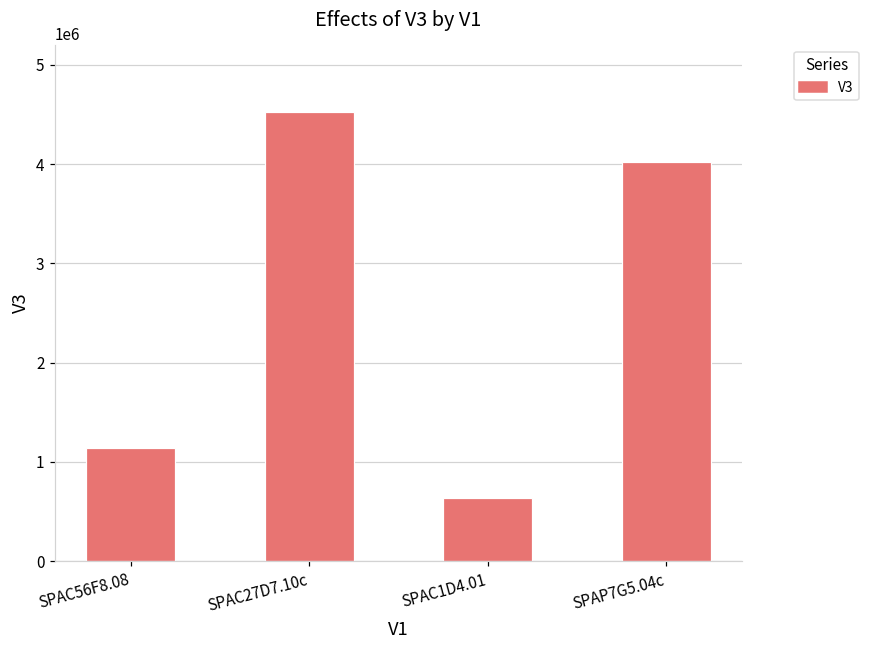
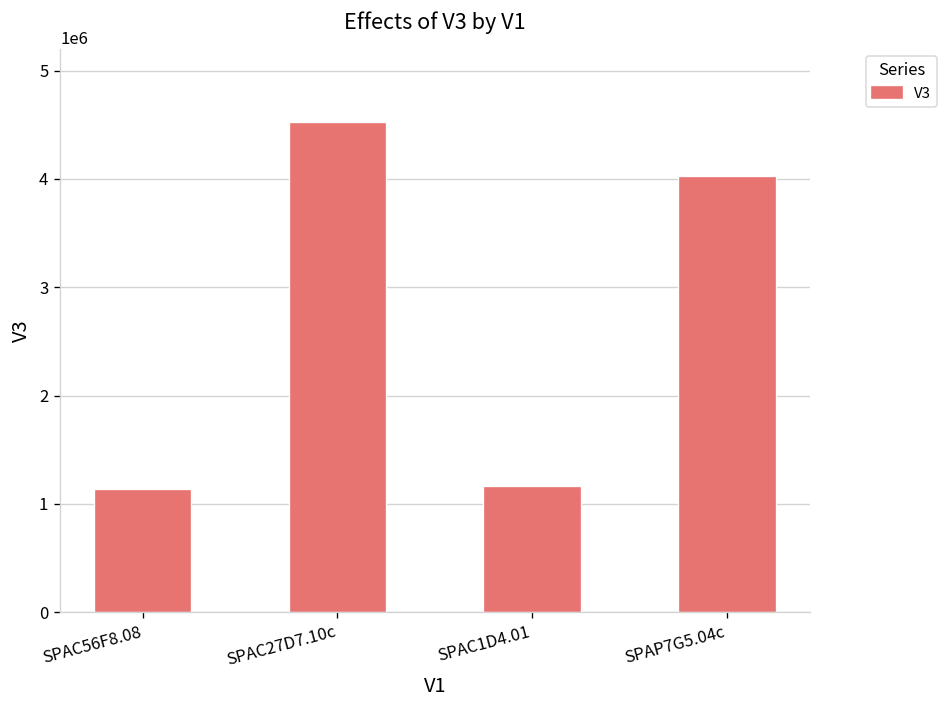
  {
    "SPAC56F8.08": 1100000,
    "SPAC27D7.10c": 4500000,
-   "SPAC1D4.01": 600000,
+   "SPAC1D4.01": 1200000,
    "SPAP7G5.04c": 4000000
  }
